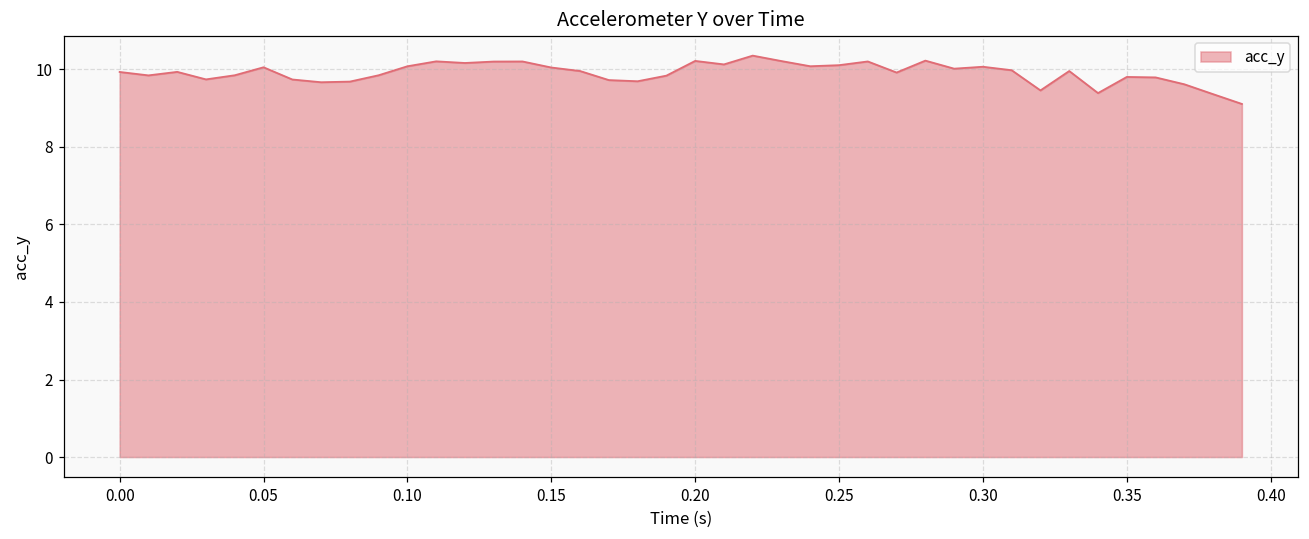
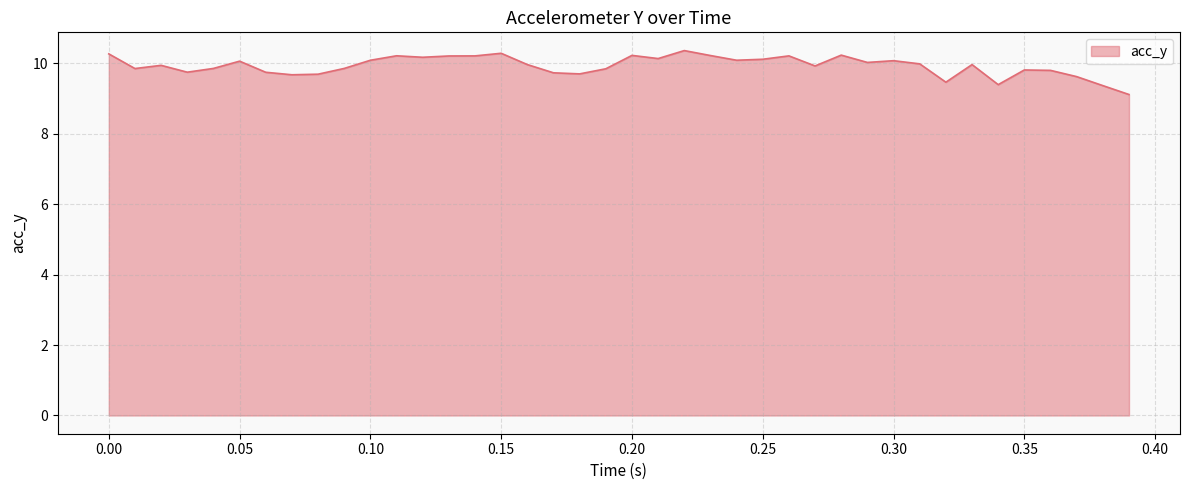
  {
-   "0.00": 9.9,
+   "0.00": 10.3,
    "0.05": 10.1,
    "0.10": 10.1,
-   "0.15": 10.1,
+   "0.15": 10.3,
    "0.20": 10.2,
    "0.25": 10.1,
    "0.30": 10.1,
    "0.35": 9.8
  }
